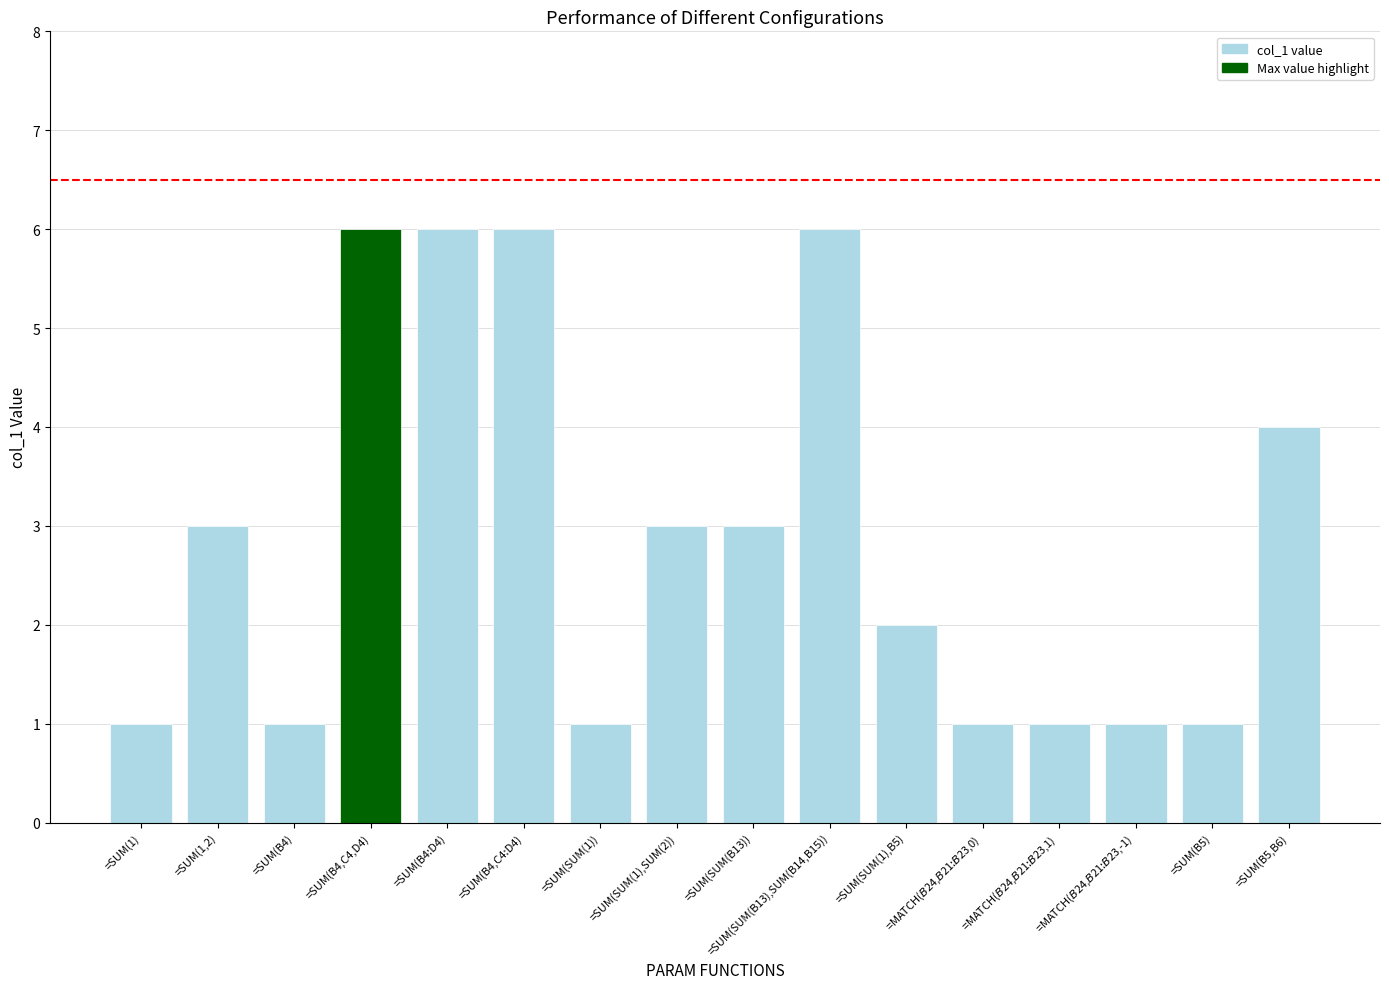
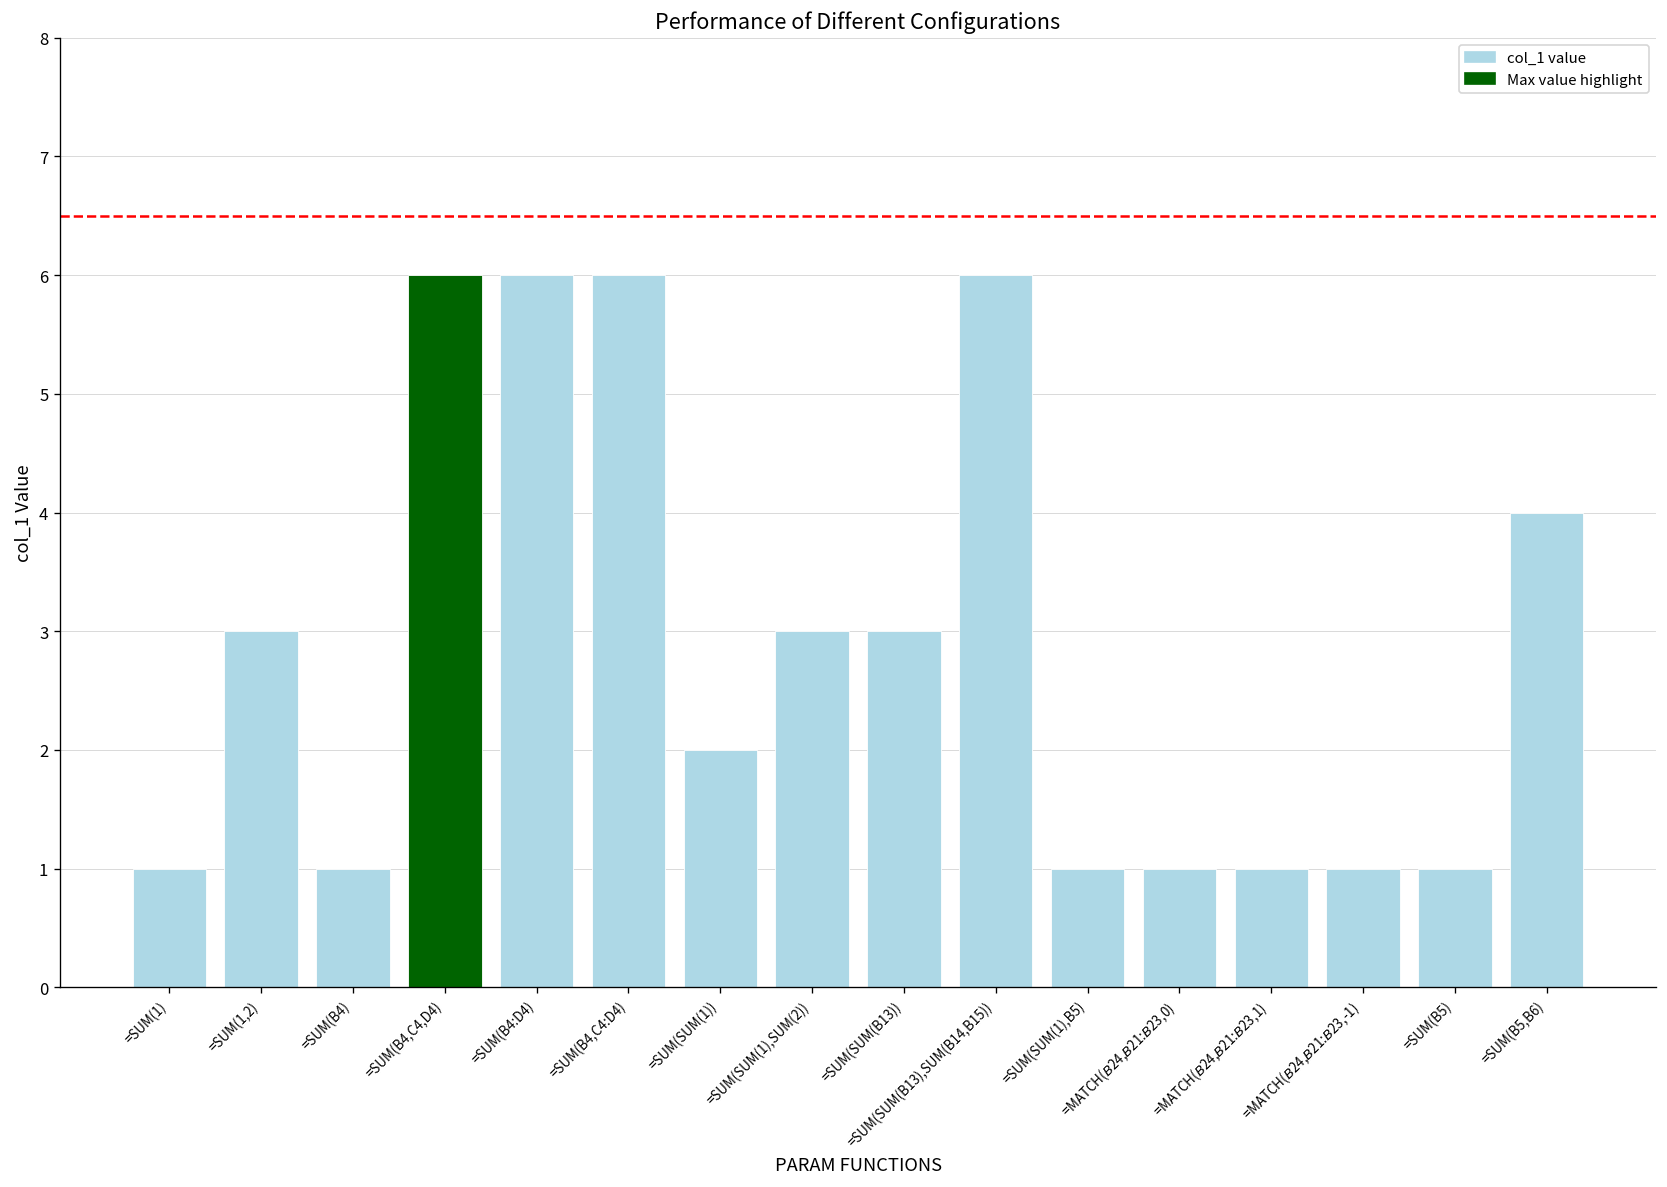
  {
    "=SUM(1)": 1,
    "=SUM(1,2)": 3,
    "=SUM(B4)": 1,
    "=SUM(B4,C4,D4)": 6,
    "=SUM(B4:D4)": 6,
    "=SUM(B4,C4:D4)": 6,
-   "=SUM(SUM(1))": 1,
+   "=SUM(SUM(1))": 2,
    "=SUM(SUM(1),SUM(2))": 3,
    "=SUM(SUM(B13))": 3,
    "=SUM(SUM(B13),SUM(B14,B15))": 6,
-   "=SUM(SUM(1),B5)": 2,
+   "=SUM(SUM(1),B5)": 1,
    "=SUM(B5)": 1,
    "=SUM(B5,B6)": 4
  }
